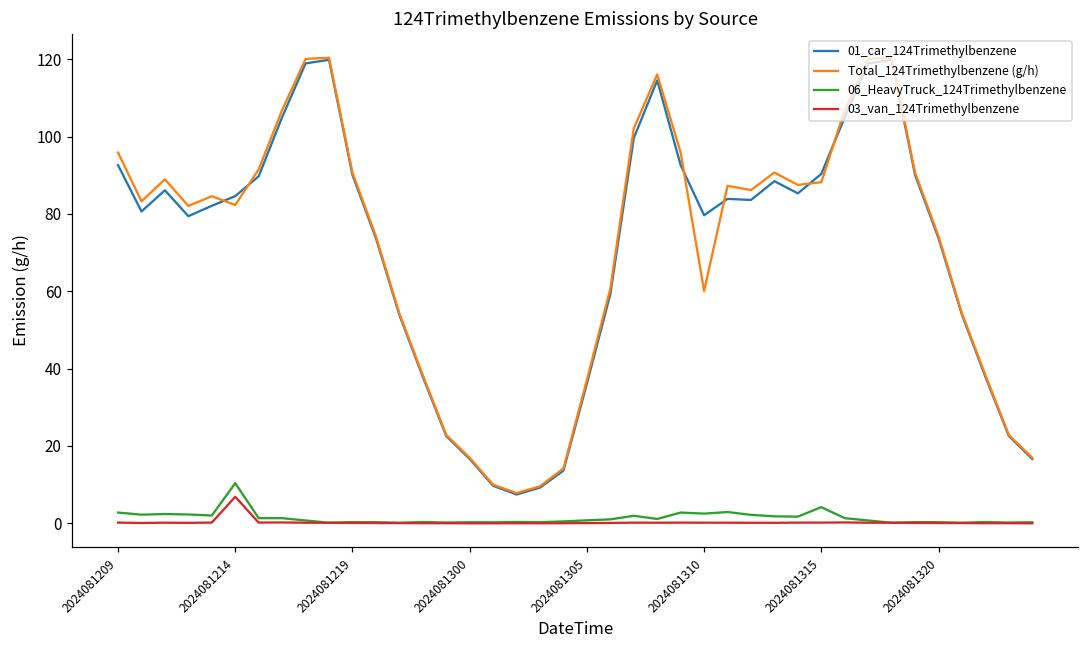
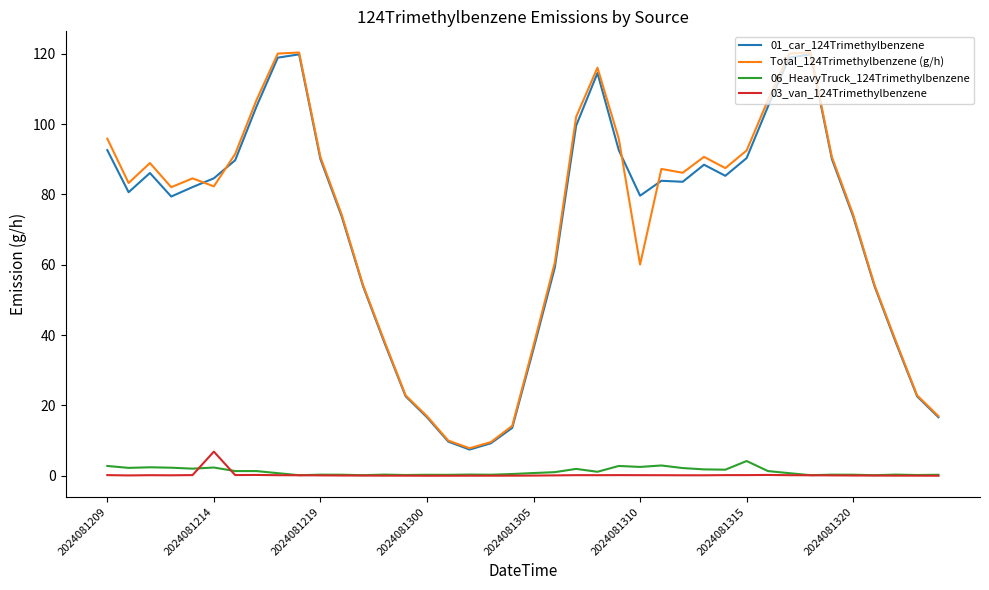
  {
    "01_car_124Trimethylbenzene": {
      "2024081209": 93,
      "2024081214": 85,
      "2024081305": 36,
      "2024081310": 80,
      "2024081315": 90
    },
    "Total_124Trimethylbenzene (g/h)": {
      "2024081209": 96,
      "2024081214": 82,
      "2024081305": 37,
      "2024081310": 60,
-     "2024081315": 88
+     "2024081315": 93
    },
    "06_HeavyTruck_124Trimethylbenzene": {
      "2024081209": 3,
-     "2024081214": 10,
+     "2024081214": 2,
      "2024081305": 1,
      "2024081310": 3,
      "2024081315": 4
    },
    "03_van_124Trimethylbenzene": {
      "2024081209": 0,
      "2024081214": 7,
      "2024081305": 0,
      "2024081310": 0,
      "2024081315": 0
    }
  }
